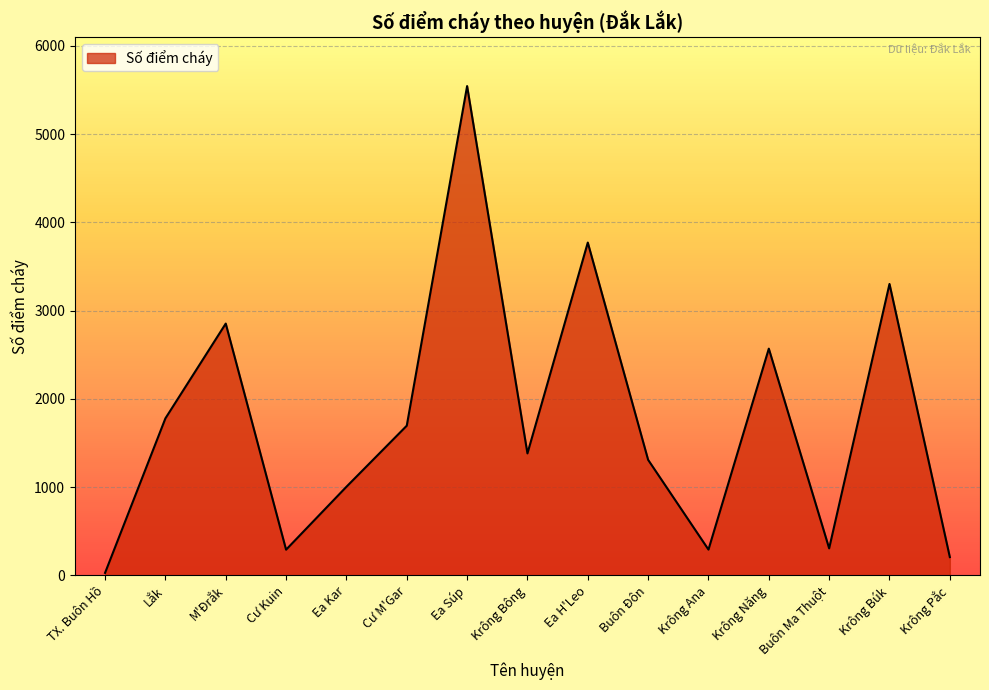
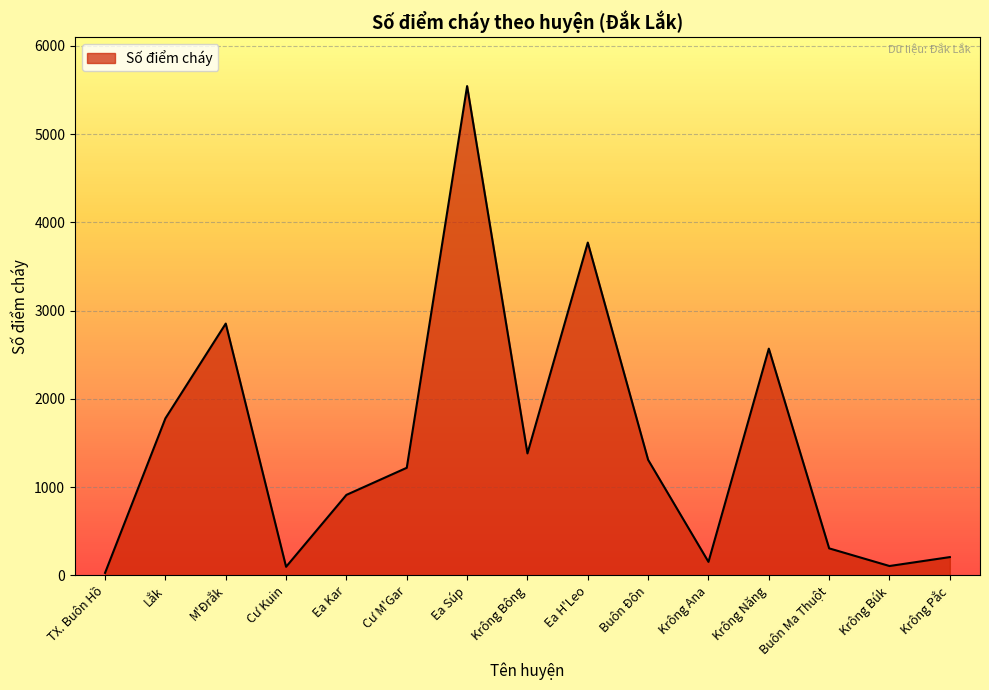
  {
    "TX. Buôn Hồ": 0,
    "Lắk": 1800,
    "M'Đrắk": 2900,
-   "Cư Kuin": 300,
-   "Ea Kar": 1000,
-   "Cư M'Gar": 1700,
+   "Cư Kuin": 100,
+   "Ea Kar": 900,
+   "Cư M'Gar": 1200,
    "Ea Súp": 5500,
    "Krông Bông": 1400,
    "Ea H'Leo": 3800,
    "Buôn Đôn": 1300,
-   "Krông Ana": 300,
+   "Krông Ana": 200,
    "Krông Năng": 2600,
    "Buôn Ma Thuột": 300,
-   "Krông Búk": 3300,
+   "Krông Búk": 100,
    "Krông Pắc": 200
  }
